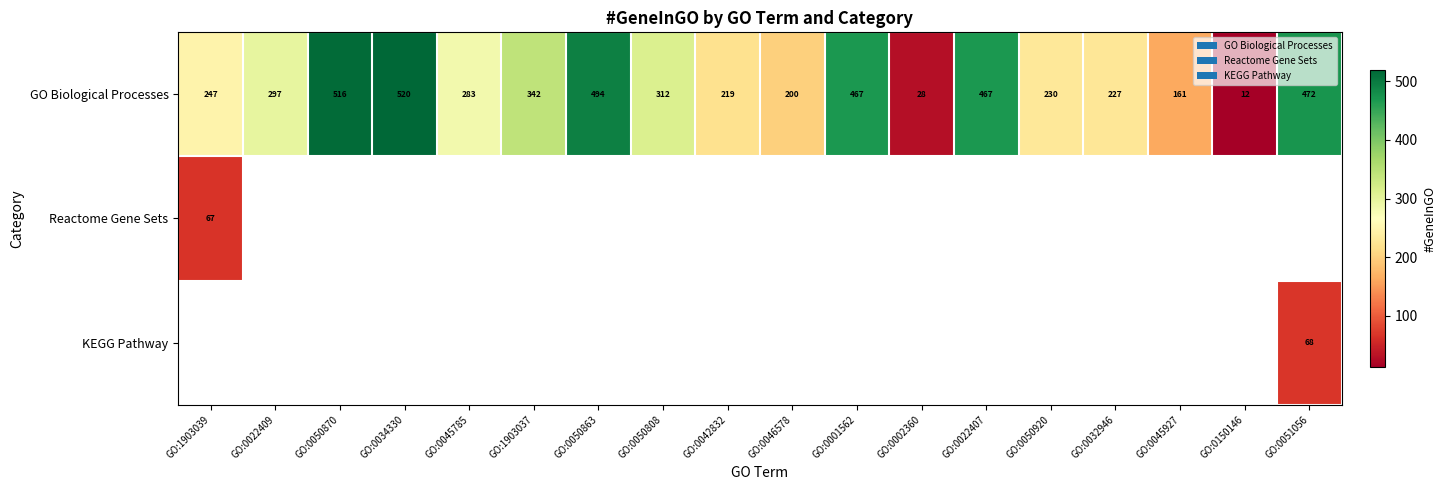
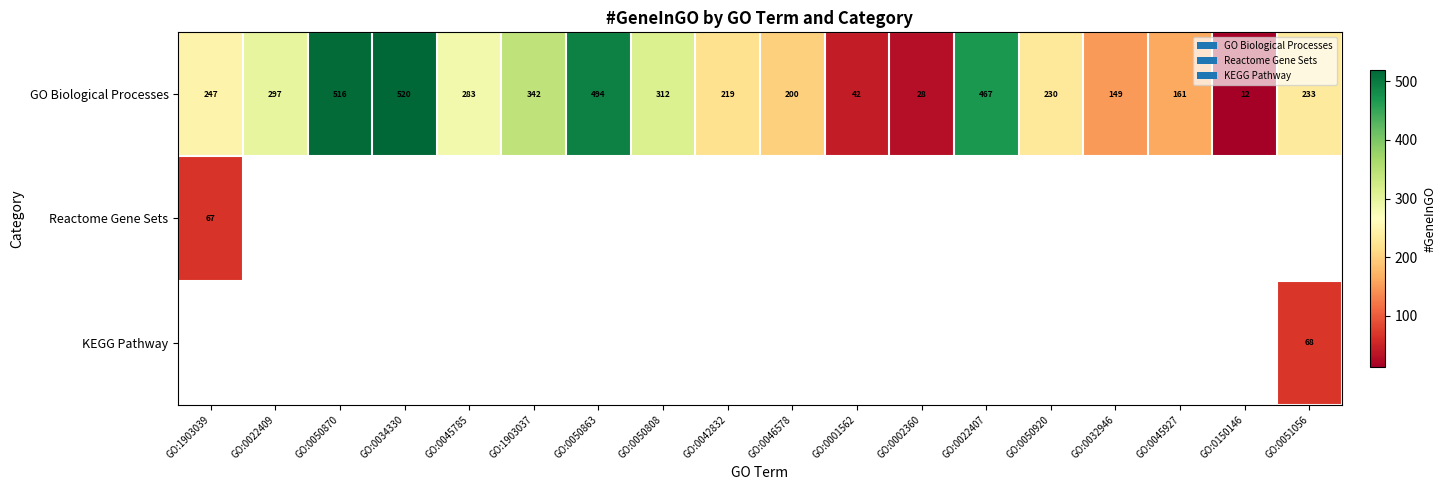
  {
    "GO Biological Processes": {
      "GO:1903039": 247,
      "GO:0022409": 297,
      "GO:0050870": 516,
      "GO:0034330": 520,
      "GO:0045785": 283,
      "GO:1903037": 342,
      "GO:0050863": 494,
      "GO:0050808": 312,
      "GO:0042832": 219,
      "GO:0046578": 200,
-     "GO:0001562": 467,
+     "GO:0001562": 42,
      "GO:0002360": 28,
      "GO:0022407": 467,
      "GO:0050920": 230,
-     "GO:0032946": 227,
+     "GO:0032946": 149,
      "GO:0045927": 161,
      "GO:0150146": 12,
-     "GO:0051056": 472
+     "GO:0051056": 233
    },
    "Reactome Gene Sets": {
      "GO:1903039": 67
    },
    "KEGG Pathway": {
      "GO:0051056": 68
    }
  }
